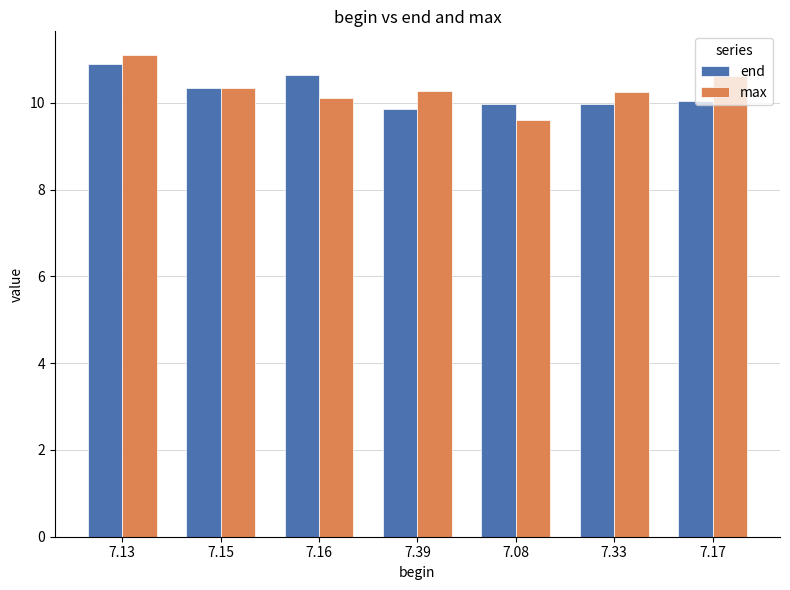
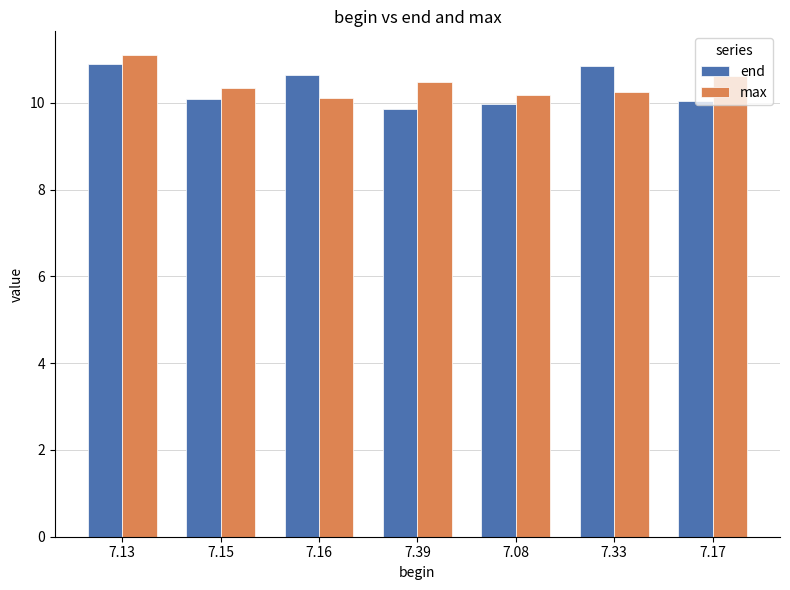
  {
    "end": {
      "7.13": 10.9,
-     "7.15": 10.3,
+     "7.15": 10.1,
      "7.16": 10.6,
      "7.39": 9.9,
      "7.08": 10.0,
-     "7.33": 10.0
+     "7.33": 10.8
    },
    "max": {
      "7.13": 11.1,
      "7.15": 10.3,
      "7.16": 10.1,
-     "7.39": 10.3,
-     "7.08": 9.6,
+     "7.39": 10.5,
+     "7.08": 10.2,
      "7.33": 10.3
    }
  }
